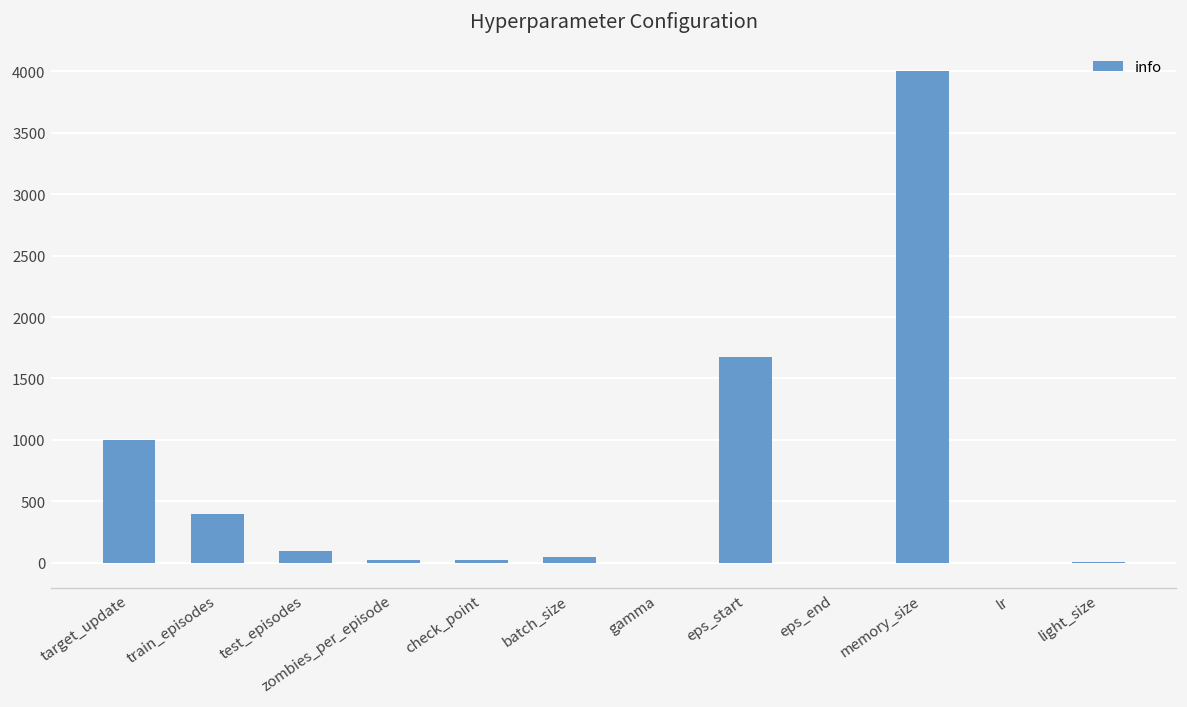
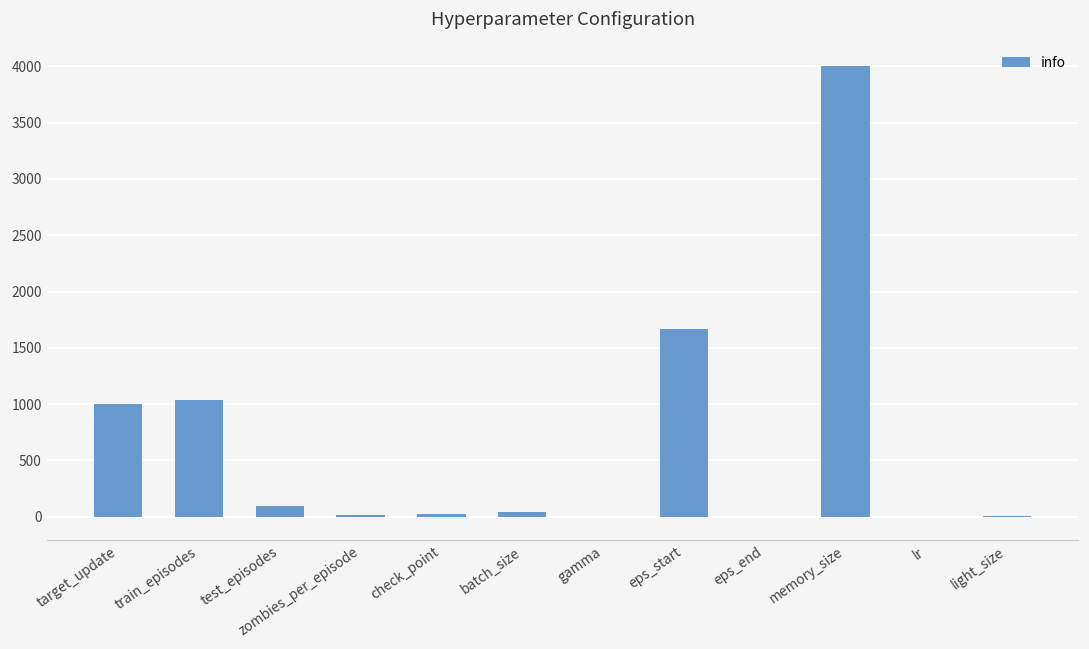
  {
    "target_update": 1000,
-   "train_episodes": 400,
+   "train_episodes": 1030,
    "test_episodes": 100,
    "check_point": 30,
    "batch_size": 40,
    "eps_start": 1670,
    "memory_size": 4000
  }
